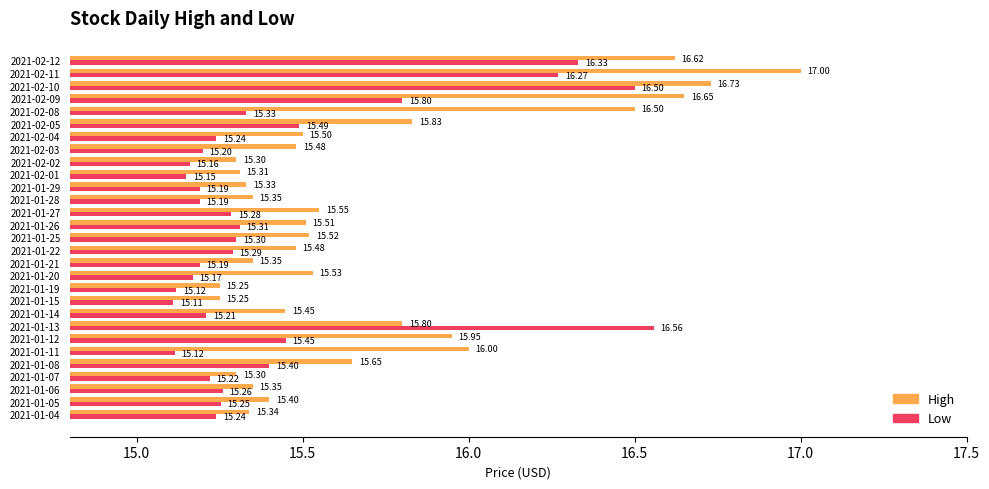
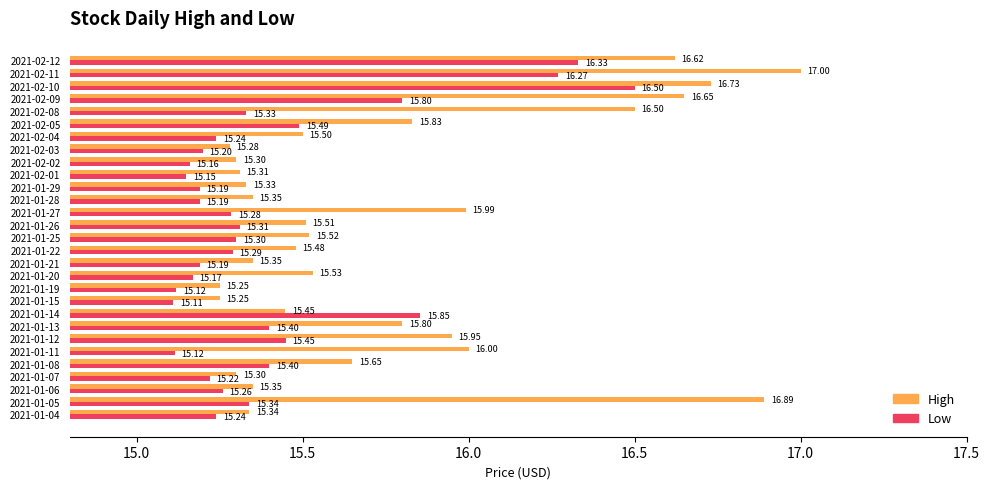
  {
    "High": {
      "2021-02-12": 16.62,
      "2021-02-11": 17.00,
      "2021-02-10": 16.73,
      "2021-02-09": 16.65,
      "2021-02-08": 16.50,
      "2021-02-05": 15.83,
      "2021-02-04": 15.50,
-     "2021-02-03": 15.48,
+     "2021-02-03": 15.28,
      "2021-02-02": 15.30,
      "2021-02-01": 15.31,
      "2021-01-29": 15.33,
      "2021-01-28": 15.35,
-     "2021-01-27": 15.55,
+     "2021-01-27": 15.99,
      "2021-01-26": 15.51,
      "2021-01-25": 15.52,
      "2021-01-22": 15.48,
      "2021-01-21": 15.35,
      "2021-01-20": 15.53,
      "2021-01-19": 15.25,
      "2021-01-15": 15.25,
      "2021-01-14": 15.45,
      "2021-01-13": 15.80,
      "2021-01-12": 15.95,
      "2021-01-11": 16.00,
      "2021-01-08": 15.65,
      "2021-01-07": 15.30,
      "2021-01-06": 15.35,
-     "2021-01-05": 15.40,
+     "2021-01-05": 16.89,
      "2021-01-04": 15.34
    },
    "Low": {
      "2021-02-12": 16.33,
      "2021-02-11": 16.27,
      "2021-02-10": 16.50,
      "2021-02-09": 15.80,
      "2021-02-08": 15.33,
      "2021-02-05": 15.49,
      "2021-02-04": 15.24,
      "2021-02-03": 15.20,
      "2021-02-02": 15.16,
      "2021-02-01": 15.15,
      "2021-01-29": 15.19,
      "2021-01-28": 15.19,
      "2021-01-27": 15.28,
      "2021-01-26": 15.31,
      "2021-01-25": 15.30,
      "2021-01-22": 15.29,
      "2021-01-21": 15.19,
      "2021-01-20": 15.17,
      "2021-01-19": 15.12,
      "2021-01-15": 15.11,
-     "2021-01-14": 15.21,
-     "2021-01-13": 16.56,
+     "2021-01-14": 15.85,
+     "2021-01-13": 15.40,
      "2021-01-12": 15.45,
      "2021-01-11": 15.12,
      "2021-01-08": 15.40,
      "2021-01-07": 15.22,
      "2021-01-06": 15.26,
-     "2021-01-05": 15.25,
+     "2021-01-05": 15.34,
      "2021-01-04": 15.24
    }
  }
